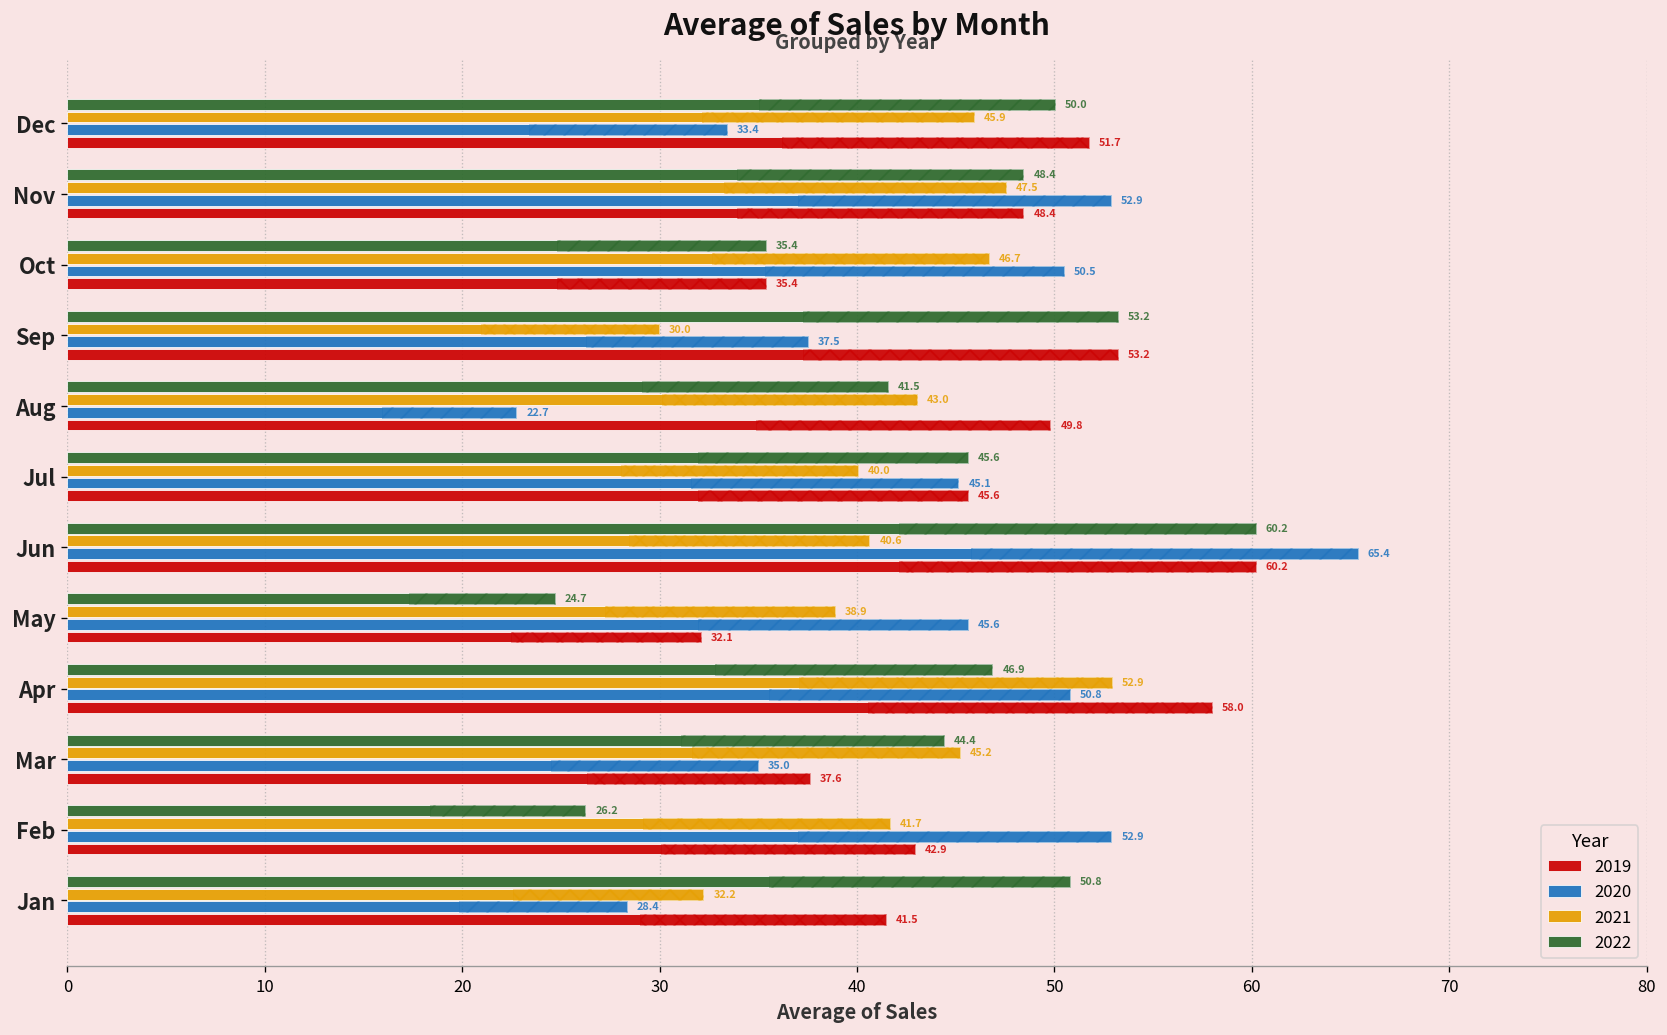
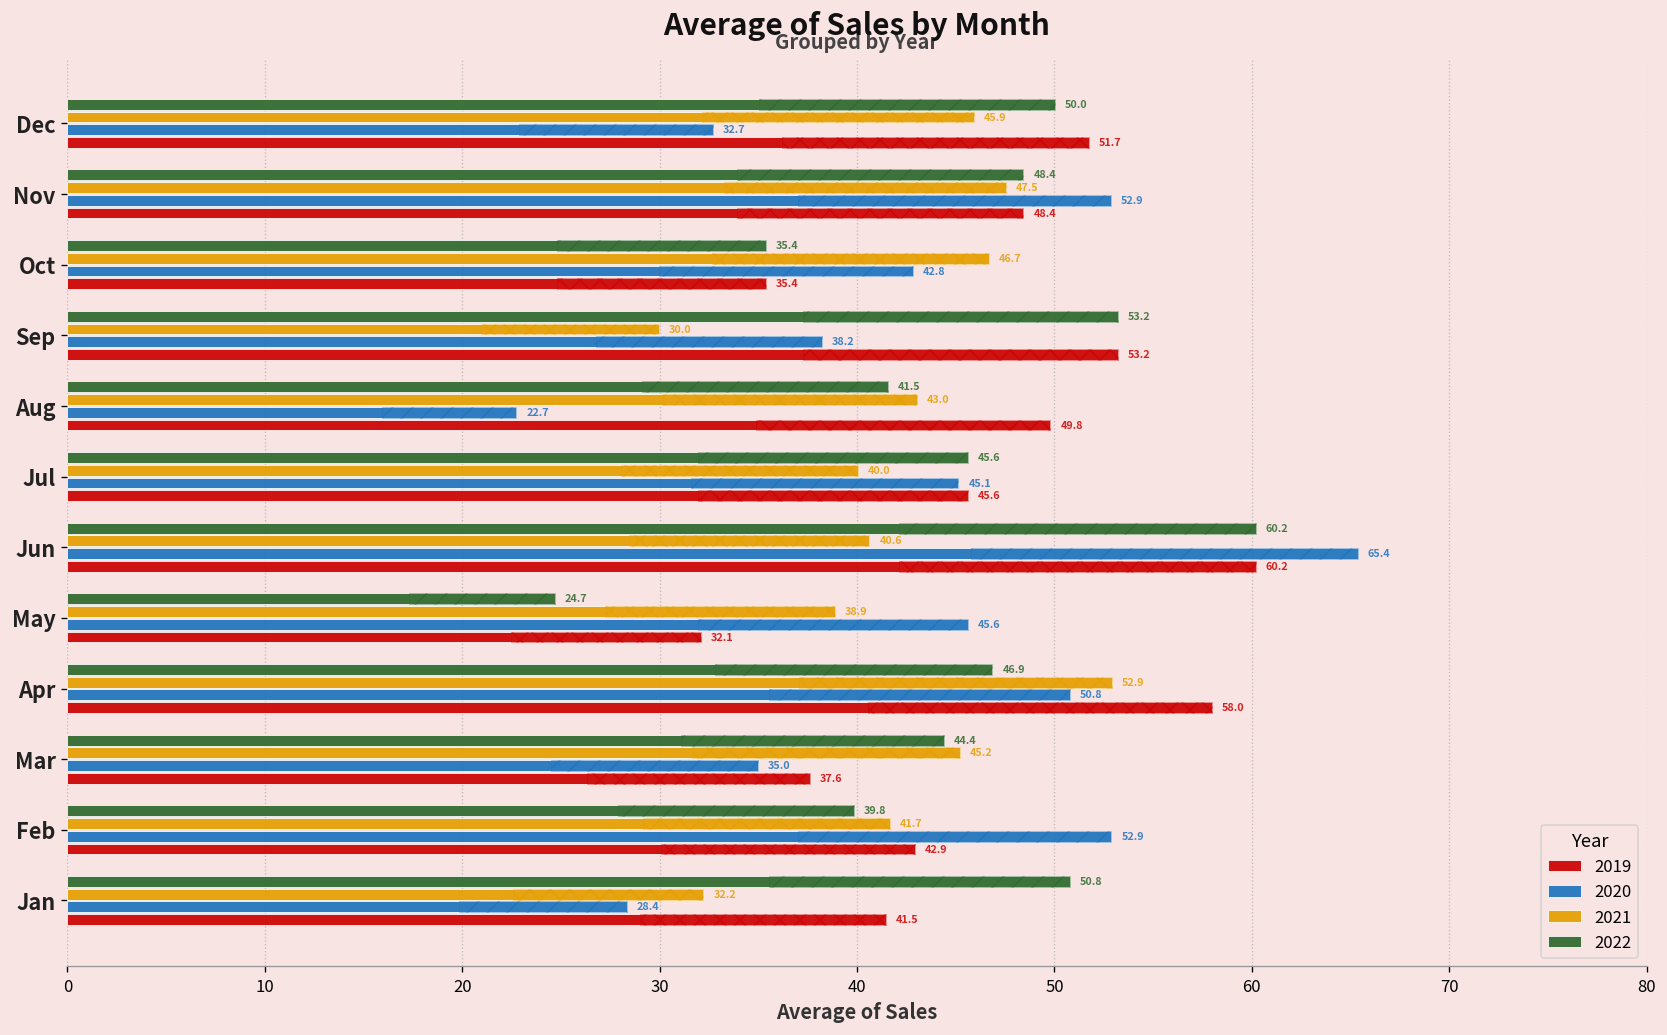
  {
    "2019": {
      "Dec": 51.7,
      "Nov": 48.4,
      "Oct": 35.4,
      "Sep": 53.2,
      "Aug": 49.8,
      "Jul": 45.6,
      "Jun": 60.2,
      "May": 32.1,
      "Apr": 58.0,
      "Mar": 37.6,
      "Feb": 42.9,
      "Jan": 41.5
    },
    "2020": {
-     "Dec": 33.4,
+     "Dec": 32.7,
      "Nov": 52.9,
-     "Oct": 50.5,
-     "Sep": 37.5,
+     "Oct": 42.8,
+     "Sep": 38.2,
      "Aug": 22.7,
      "Jul": 45.1,
      "Jun": 65.4,
      "May": 45.6,
      "Apr": 50.8,
      "Mar": 35.0,
      "Feb": 52.9,
      "Jan": 28.4
    },
    "2021": {
      "Dec": 45.9,
      "Nov": 47.5,
      "Oct": 46.7,
      "Sep": 30.0,
      "Aug": 43.0,
      "Jul": 40.0,
      "Jun": 40.6,
      "May": 38.9,
      "Apr": 52.9,
      "Mar": 45.2,
      "Feb": 41.7,
      "Jan": 32.2
    },
    "2022": {
      "Dec": 50.0,
      "Nov": 48.4,
      "Oct": 35.4,
      "Sep": 53.2,
      "Aug": 41.5,
      "Jul": 45.6,
      "Jun": 60.2,
      "May": 24.7,
      "Apr": 46.9,
      "Mar": 44.4,
-     "Feb": 26.2,
+     "Feb": 39.8,
      "Jan": 50.8
    }
  }
